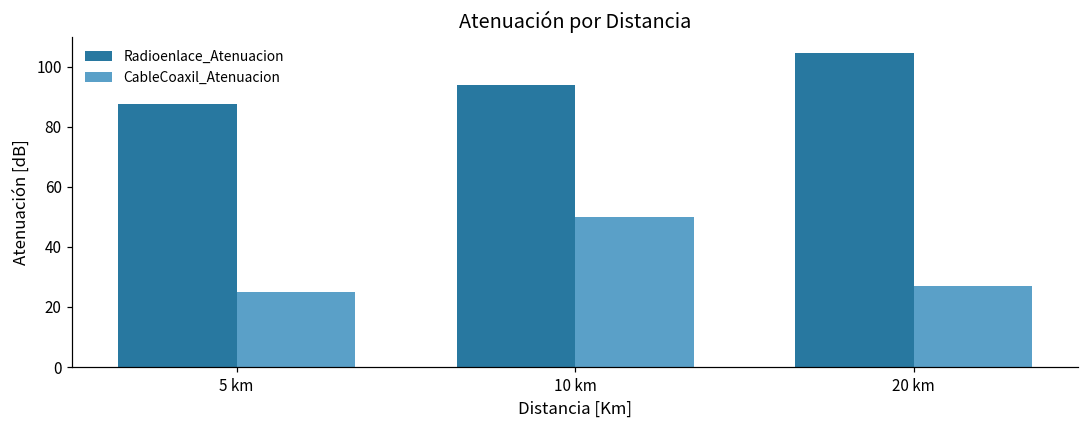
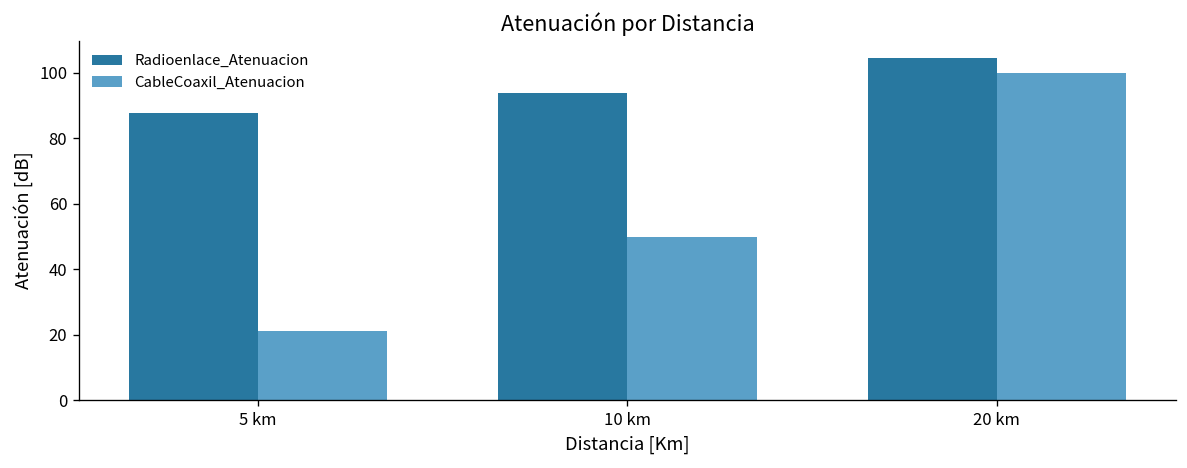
  {
    "Radioenlace_Atenuacion": {
      "5 km": 88,
      "10 km": 94,
      "20 km": 104
    },
    "CableCoaxil_Atenuacion": {
-     "5 km": 25,
+     "5 km": 21,
      "10 km": 50,
-     "20 km": 27
+     "20 km": 100
    }
  }
